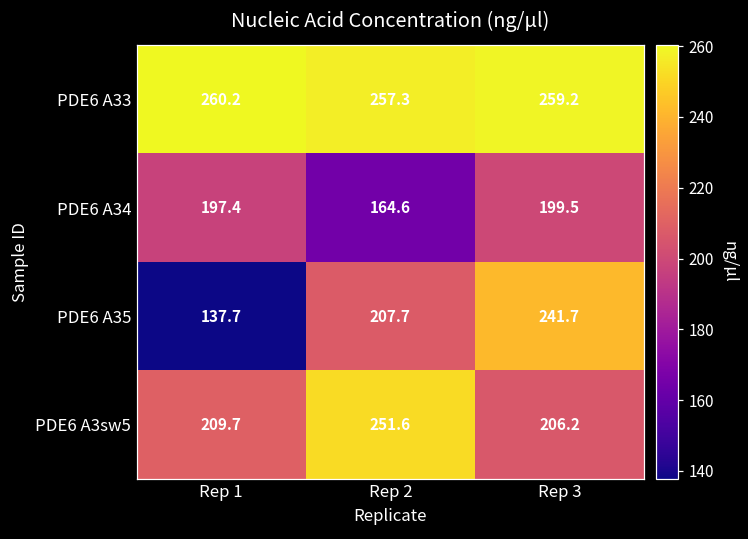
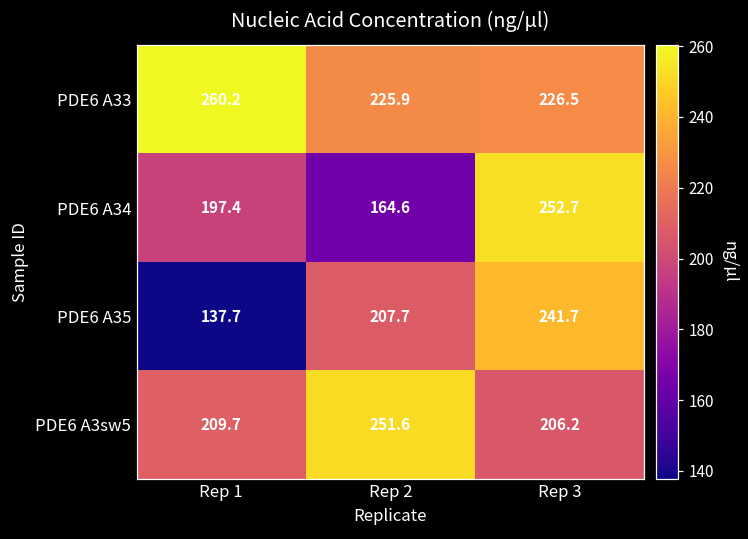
  {
    "PDE6 A33": {
      "Rep 1": 260.2,
-     "Rep 2": 257.3,
-     "Rep 3": 259.2
+     "Rep 2": 225.9,
+     "Rep 3": 226.5
    },
    "PDE6 A34": {
      "Rep 1": 197.4,
      "Rep 2": 164.6,
-     "Rep 3": 199.5
+     "Rep 3": 252.7
    },
    "PDE6 A35": {
      "Rep 1": 137.7,
      "Rep 2": 207.7,
      "Rep 3": 241.7
    },
    "PDE6 A3sw5": {
      "Rep 1": 209.7,
      "Rep 2": 251.6,
      "Rep 3": 206.2
    }
  }
